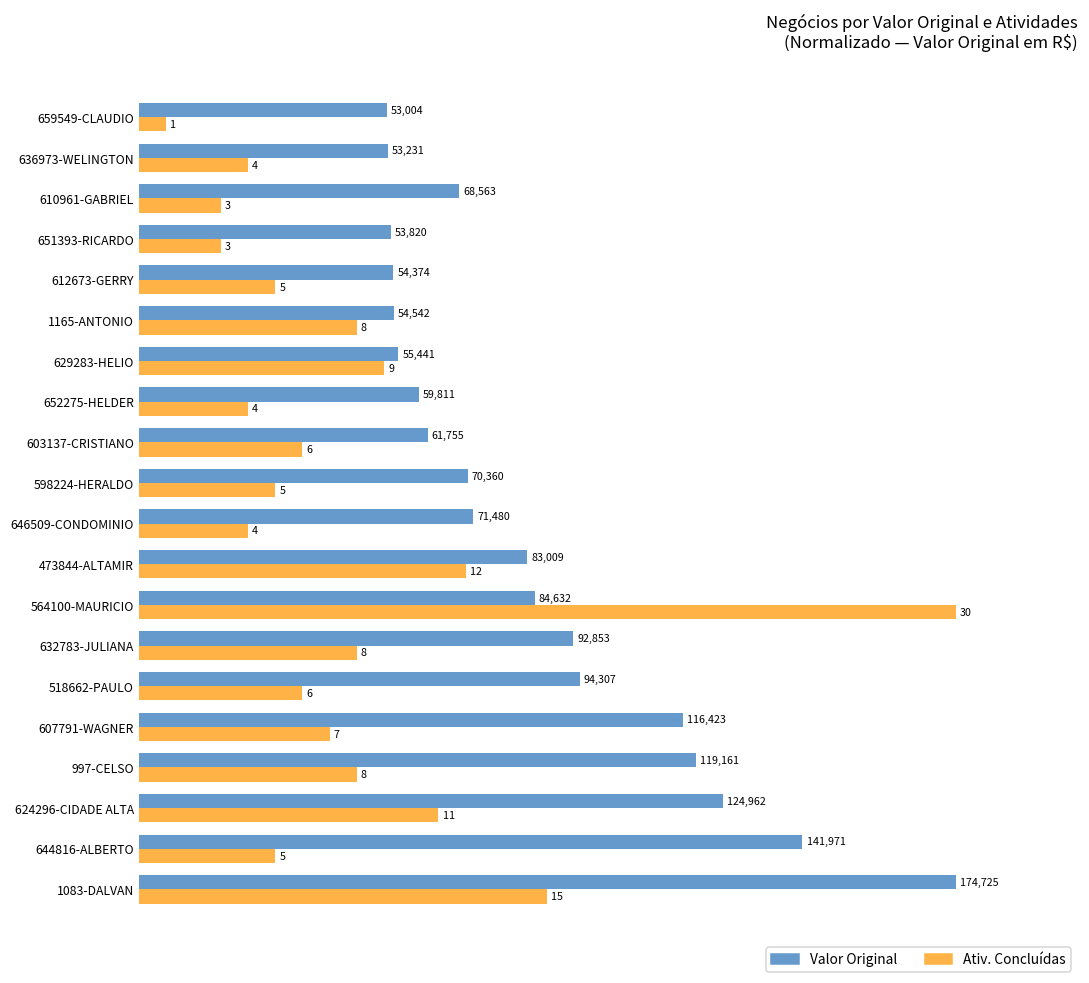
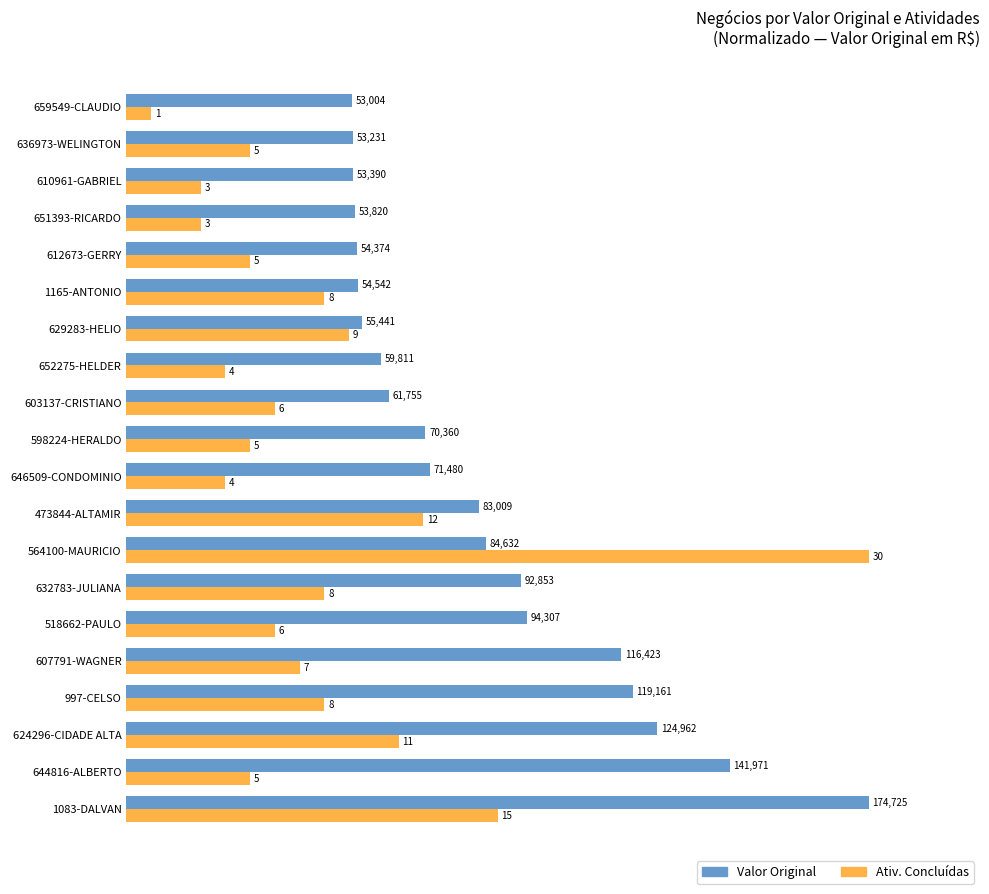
  {
    "Valor Original": {
-     "610961-GABRIEL": "68,563"
+     "610961-GABRIEL": "53,390"
    },
    "Ativ. Concluídas": {
-     "636973-WELINGTON": "4"
+     "636973-WELINGTON": "5"
    }
  }
